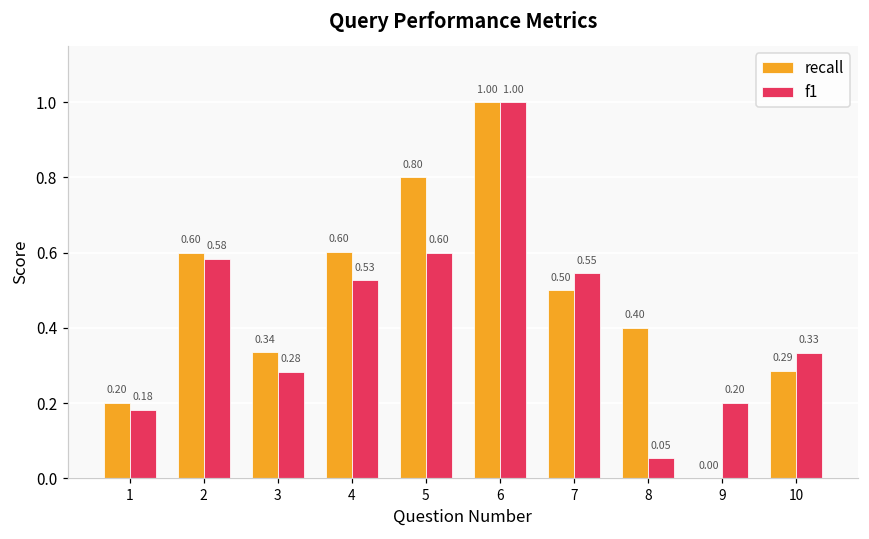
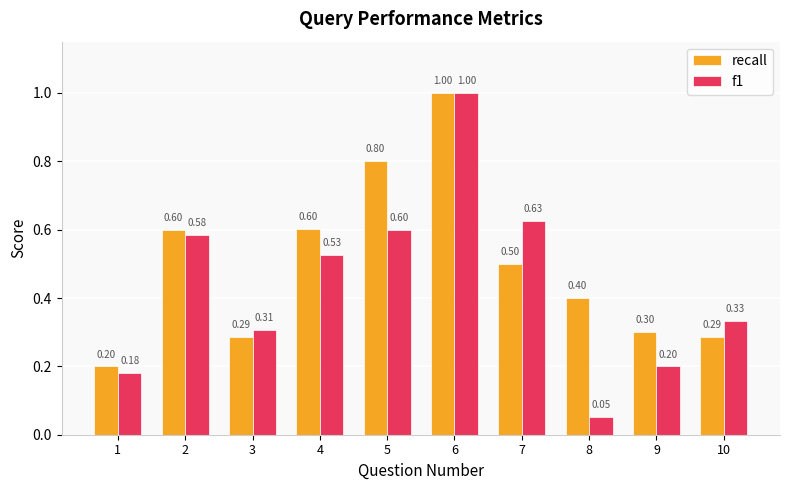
  {
    "recall": {
      "1": 0.20,
      "2": 0.60,
-     "3": 0.34,
+     "3": 0.29,
      "4": 0.60,
      "5": 0.80,
      "6": 1.00,
      "7": 0.50,
      "8": 0.40,
-     "9": 0.00,
+     "9": 0.30,
      "10": 0.29
    },
    "f1": {
      "1": 0.18,
      "2": 0.58,
-     "3": 0.28,
+     "3": 0.31,
      "4": 0.53,
      "5": 0.60,
      "6": 1.00,
-     "7": 0.55,
+     "7": 0.63,
      "8": 0.05,
      "9": 0.20,
      "10": 0.33
    }
  }
